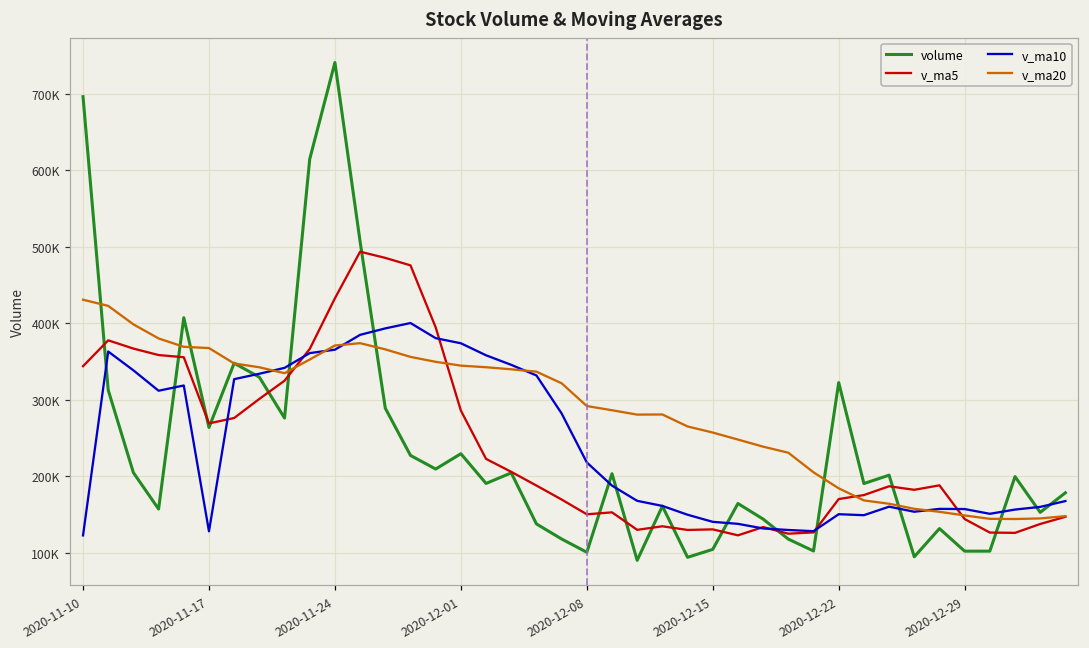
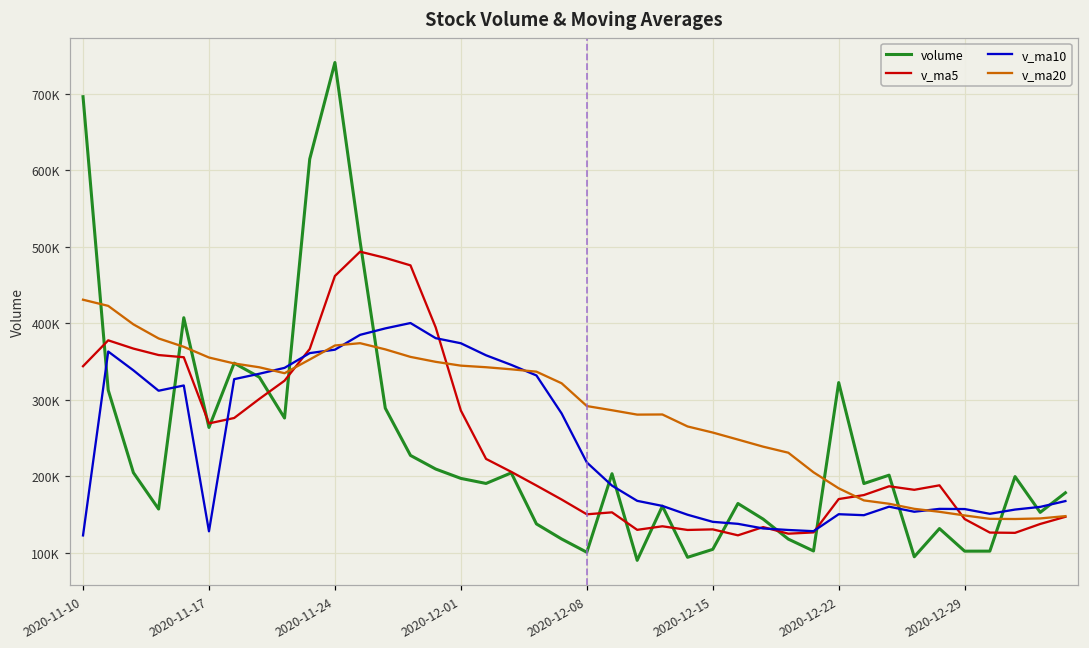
  {
    "volume": {
      "2020-11-10": 700000,
      "2020-11-17": 260000,
      "2020-11-24": 740000,
-     "2020-12-01": 230000,
+     "2020-12-01": 200000,
      "2020-12-08": 100000,
      "2020-12-15": 100000,
      "2020-12-22": 320000,
      "2020-12-29": 100000
    },
    "v_ma5": {
      "2020-11-10": 340000,
      "2020-11-17": 270000,
-     "2020-11-24": 430000,
+     "2020-11-24": 460000,
      "2020-12-01": 290000,
      "2020-12-08": 150000,
      "2020-12-15": 130000,
      "2020-12-22": 170000,
      "2020-12-29": 140000
    },
    "v_ma10": {
      "2020-11-10": 120000,
      "2020-11-17": 130000,
      "2020-11-24": 370000,
      "2020-12-01": 370000,
      "2020-12-08": 220000,
      "2020-12-15": 140000,
      "2020-12-22": 150000,
      "2020-12-29": 160000
    },
    "v_ma20": {
      "2020-11-10": 430000,
-     "2020-11-17": 370000,
+     "2020-11-17": 360000,
      "2020-11-24": 370000,
      "2020-12-01": 340000,
      "2020-12-08": 290000,
      "2020-12-15": 260000,
      "2020-12-22": 180000,
      "2020-12-29": 150000
    }
  }
